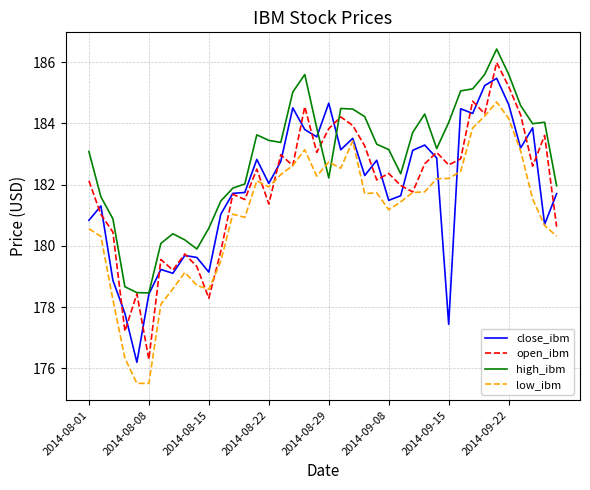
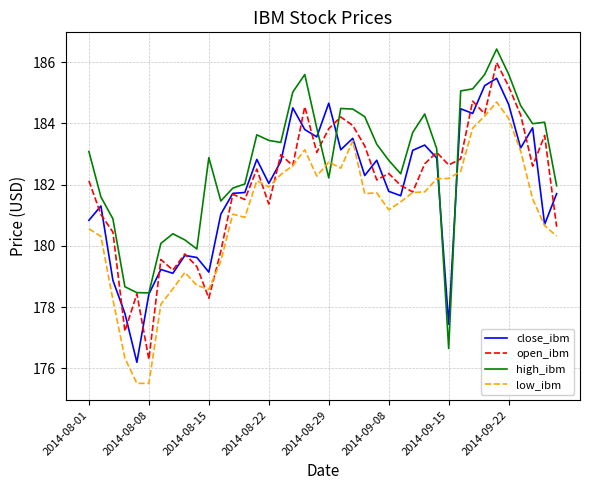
  {
    "close_ibm": {
      "2014-08-01": 180.8,
      "2014-08-15": 179.1,
      "2014-08-22": 182.0,
      "2014-08-29": 184.7,
-     "2014-09-08": 181.5,
+     "2014-09-08": 181.8,
      "2014-09-15": 177.4,
      "2014-09-22": 184.6
    },
    "open_ibm": {
      "2014-08-01": 182.1,
      "2014-08-08": 176.3,
      "2014-08-15": 178.3,
      "2014-08-22": 181.4,
      "2014-08-29": 183.8,
      "2014-09-08": 182.4,
      "2014-09-15": 182.6,
      "2014-09-22": 185.2
    },
    "high_ibm": {
      "2014-08-01": 183.1,
-     "2014-08-15": 180.6,
+     "2014-08-15": 182.9,
      "2014-08-22": 183.4,
      "2014-08-29": 182.2,
-     "2014-09-08": 183.1,
-     "2014-09-15": 184.0,
+     "2014-09-08": 182.8,
+     "2014-09-15": 176.6,
      "2014-09-22": 185.6
    },
    "low_ibm": {
      "2014-08-01": 180.6,
      "2014-08-08": 175.5,
      "2014-08-15": 178.6,
      "2014-08-22": 181.9,
      "2014-08-29": 182.7,
      "2014-09-08": 181.2,
      "2014-09-15": 182.2,
      "2014-09-22": 184.2
    }
  }
